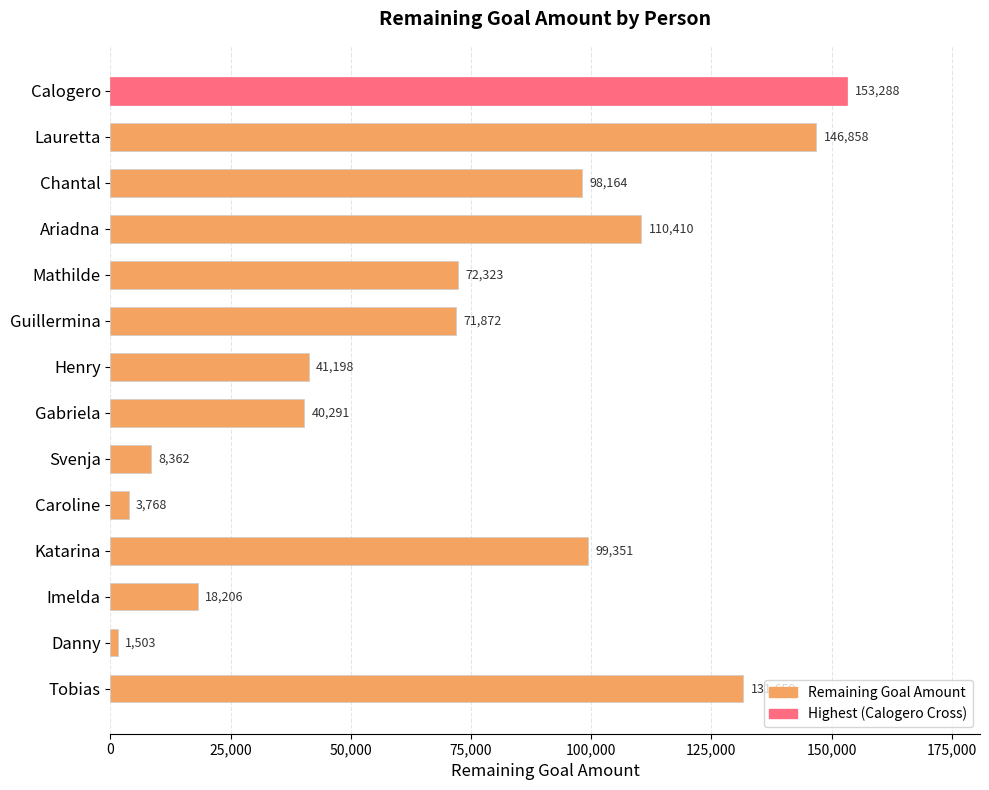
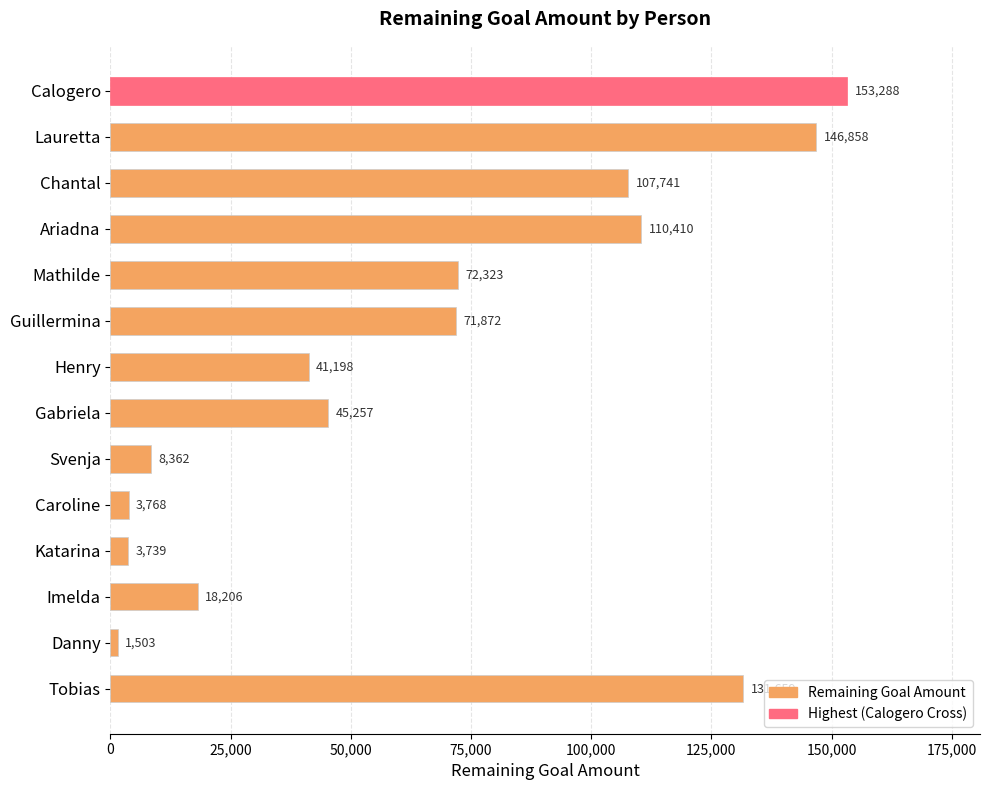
  {
    "Calogero": "153,288",
    "Lauretta": "146,858",
-   "Chantal": "98,164",
+   "Chantal": "107,741",
    "Ariadna": "110,410",
    "Mathilde": "72,323",
    "Guillermina": "71,872",
    "Henry": "41,198",
-   "Gabriela": "40,291",
+   "Gabriela": "45,257",
    "Svenja": "8,362",
    "Caroline": "3,768",
-   "Katarina": "99,351",
+   "Katarina": "3,739",
    "Imelda": "18,206",
    "Danny": "1,503"
  }
